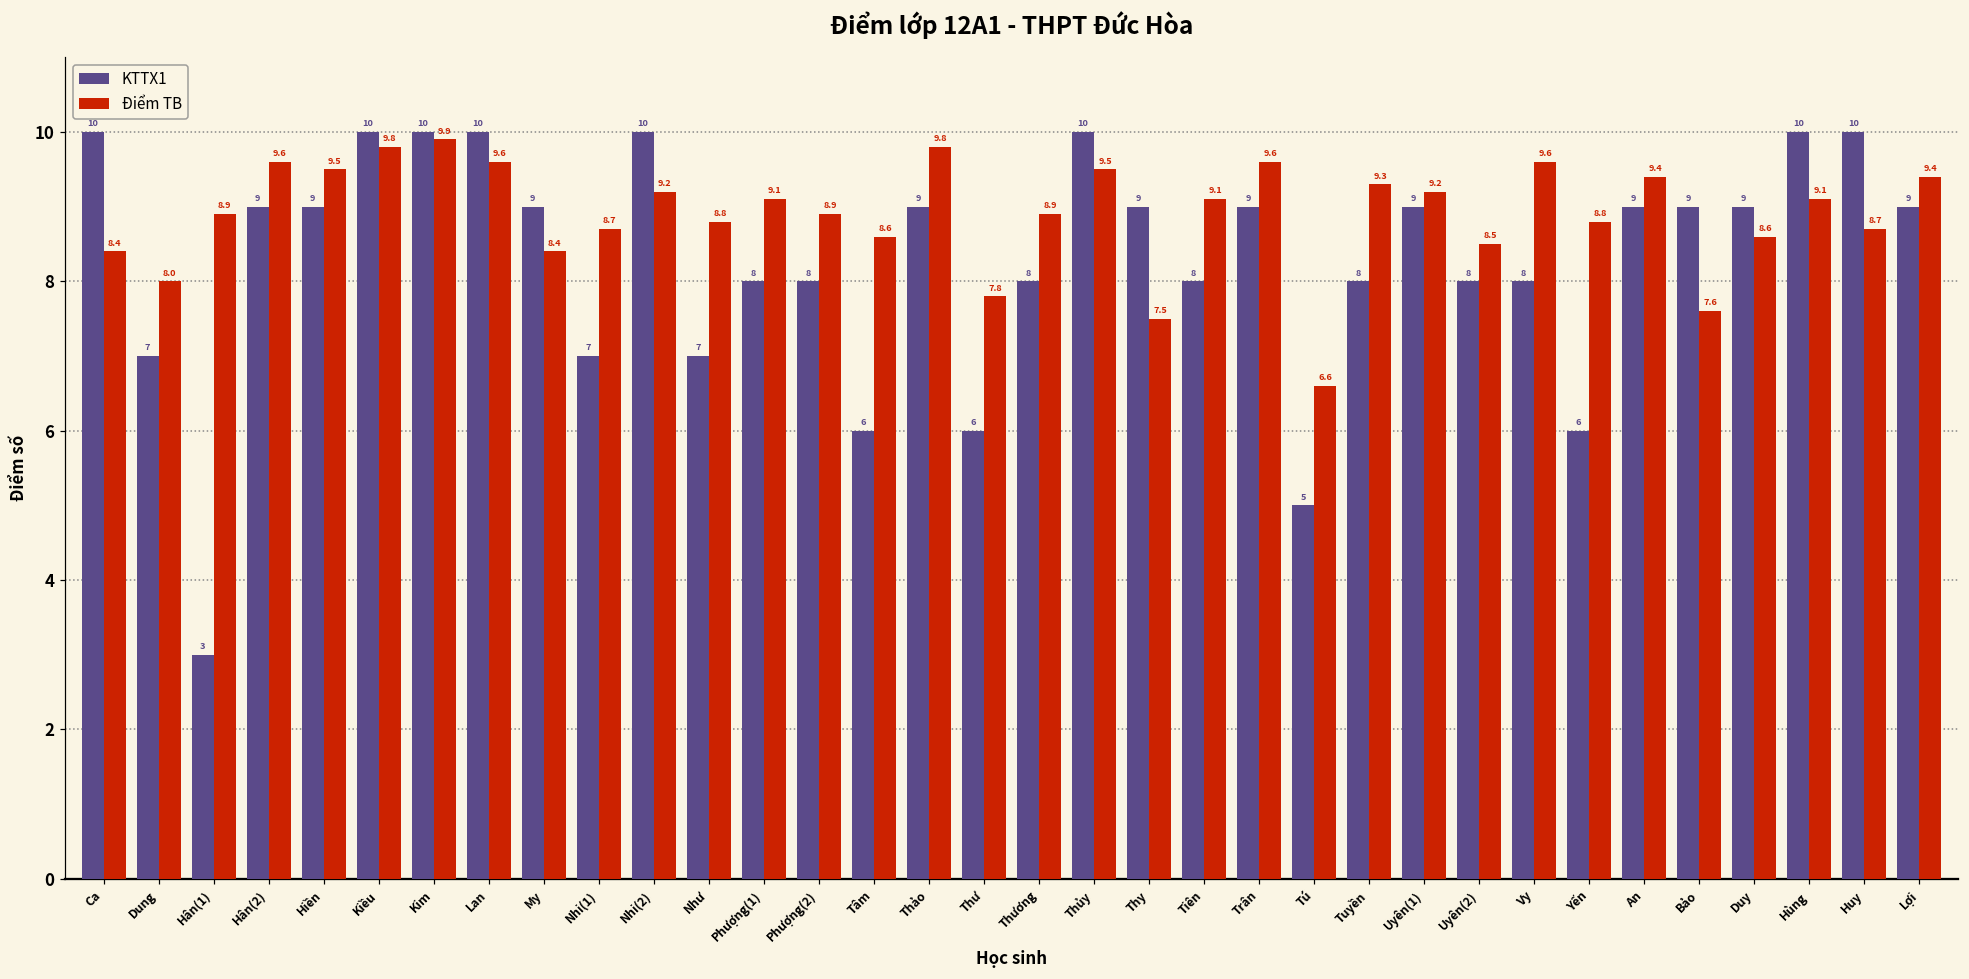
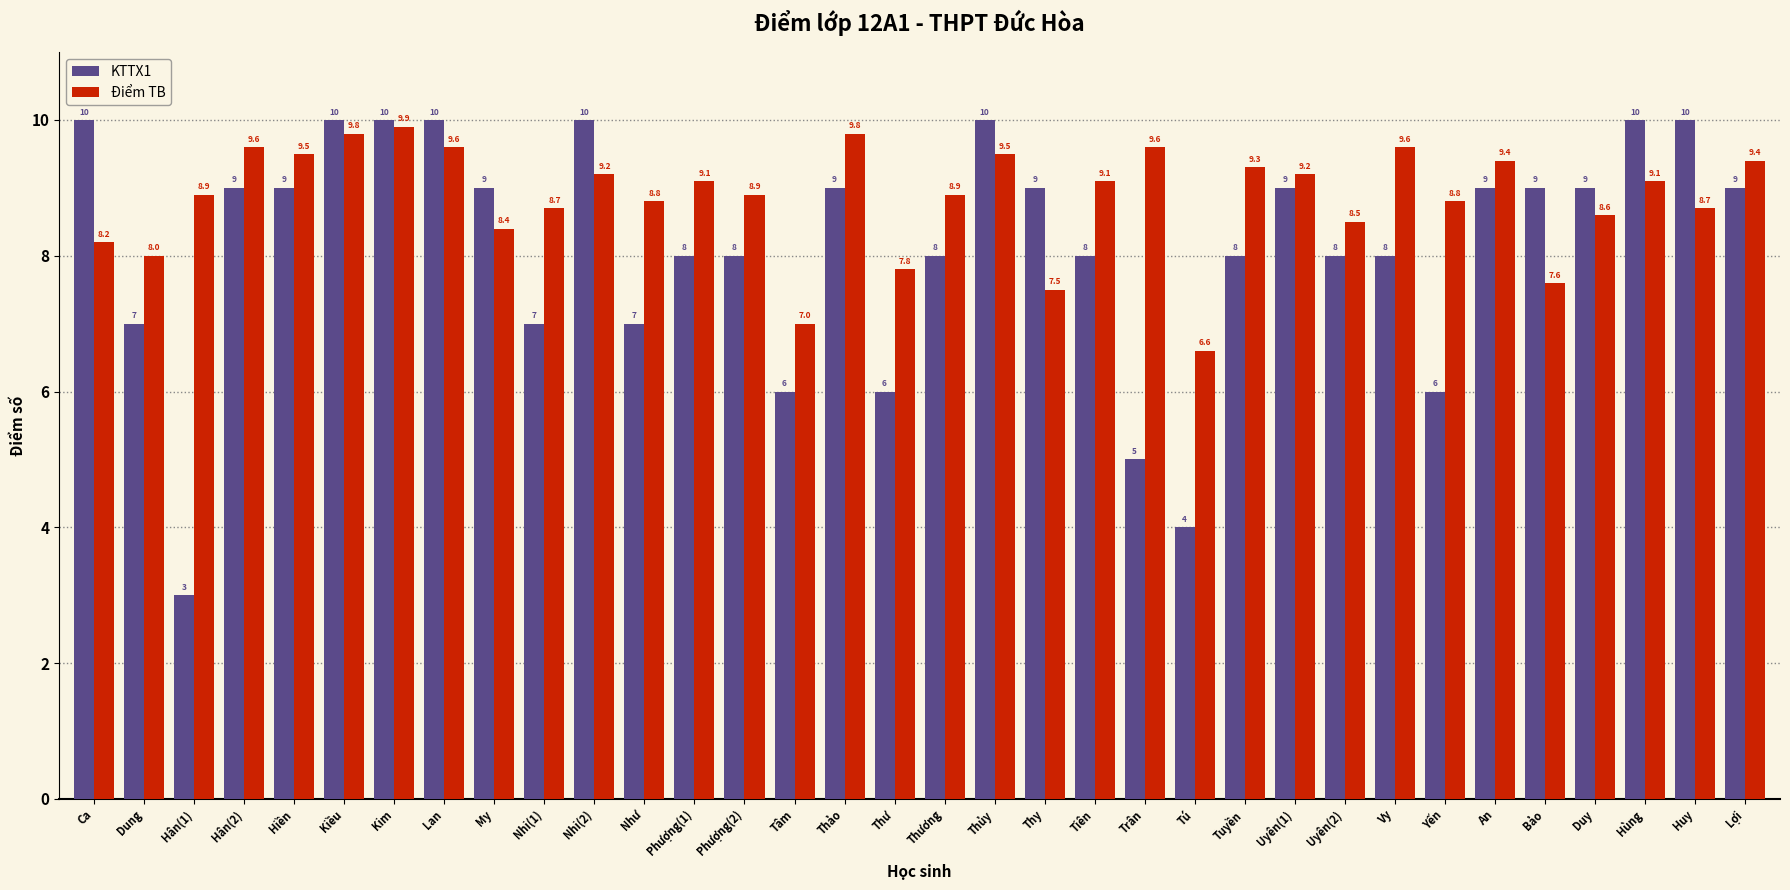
  {
    "KTTX1": {
      "Ca": 10,
      "Dung": 7,
      "Hân(1)": 3,
      "Hân(2)": 9,
      "Hiền": 9,
      "Kiều": 10,
      "Kim": 10,
      "Lan": 10,
      "My": 9,
      "Nhi(1)": 7,
      "Nhi(2)": 10,
      "Như": 7,
      "Phượng(1)": 8,
      "Phượng(2)": 8,
      "Tâm": 6,
      "Thảo": 9,
      "Thư": 6,
      "Thương": 8,
      "Thủy": 10,
      "Thy": 9,
      "Tiên": 8,
-     "Trân": 9,
-     "Tú": 5,
+     "Trân": 5,
+     "Tú": 4,
      "Tuyền": 8,
      "Uyên(1)": 9,
      "Uyên(2)": 8,
      "Vy": 8,
      "Yến": 6,
      "An": 9,
      "Bảo": 9,
      "Duy": 9,
      "Hùng": 10,
      "Huy": 10,
      "Lợi": 9
    },
    "Điểm TB": {
-     "Ca": 8.4,
+     "Ca": 8.2,
      "Dung": 8.0,
      "Hân(1)": 8.9,
      "Hân(2)": 9.6,
      "Hiền": 9.5,
      "Kiều": 9.8,
      "Kim": 9.9,
      "Lan": 9.6,
      "My": 8.4,
      "Nhi(1)": 8.7,
      "Nhi(2)": 9.2,
      "Như": 8.8,
      "Phượng(1)": 9.1,
      "Phượng(2)": 8.9,
-     "Tâm": 8.6,
+     "Tâm": 7.0,
      "Thảo": 9.8,
      "Thư": 7.8,
      "Thương": 8.9,
      "Thủy": 9.5,
      "Thy": 7.5,
      "Tiên": 9.1,
      "Trân": 9.6,
      "Tú": 6.6,
      "Tuyền": 9.3,
      "Uyên(1)": 9.2,
      "Uyên(2)": 8.5,
      "Vy": 9.6,
      "Yến": 8.8,
      "An": 9.4,
      "Bảo": 7.6,
      "Duy": 8.6,
      "Hùng": 9.1,
      "Huy": 8.7,
      "Lợi": 9.4
    }
  }
